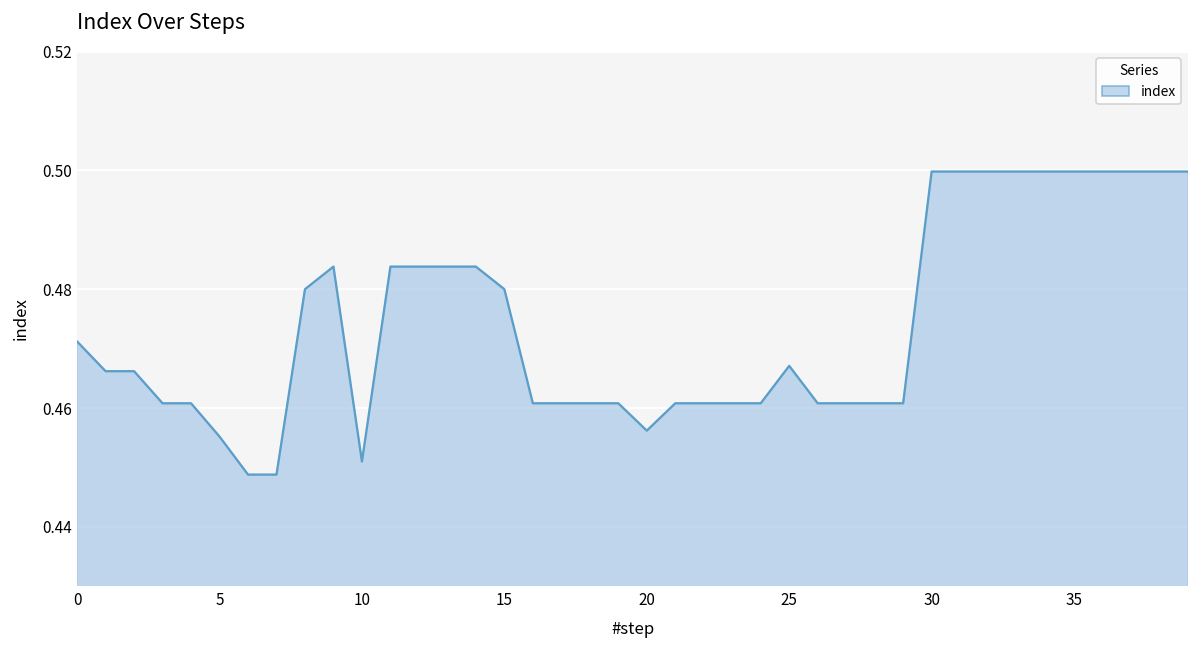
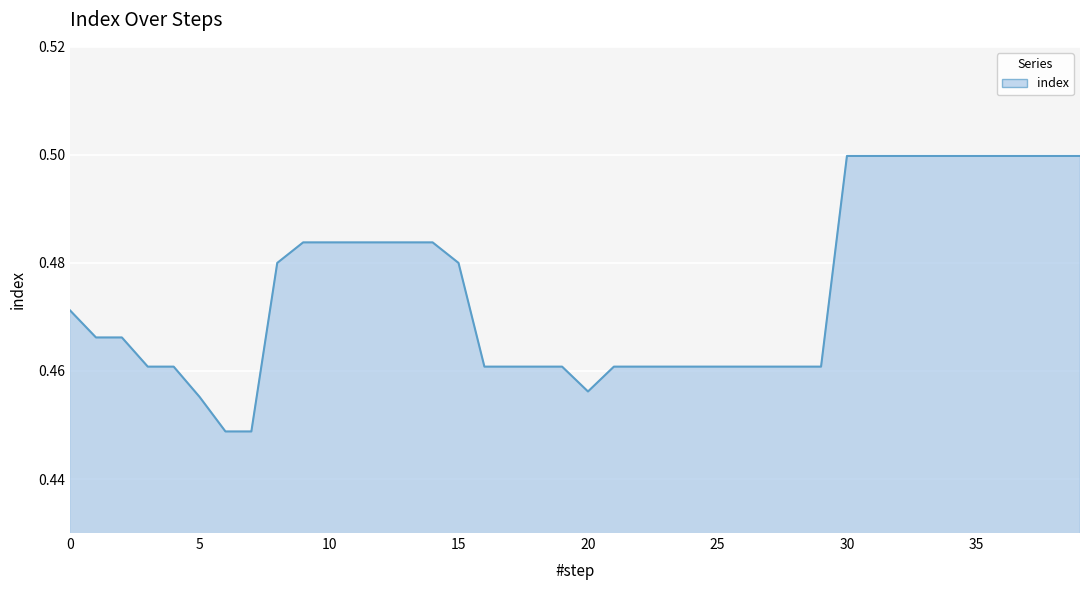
  {
    "0": 0.471,
    "5": 0.455,
-   "10": 0.451,
+   "10": 0.484,
    "15": 0.480,
    "20": 0.456,
-   "25": 0.467,
+   "25": 0.461,
    "30": 0.500,
    "35": 0.500
  }
